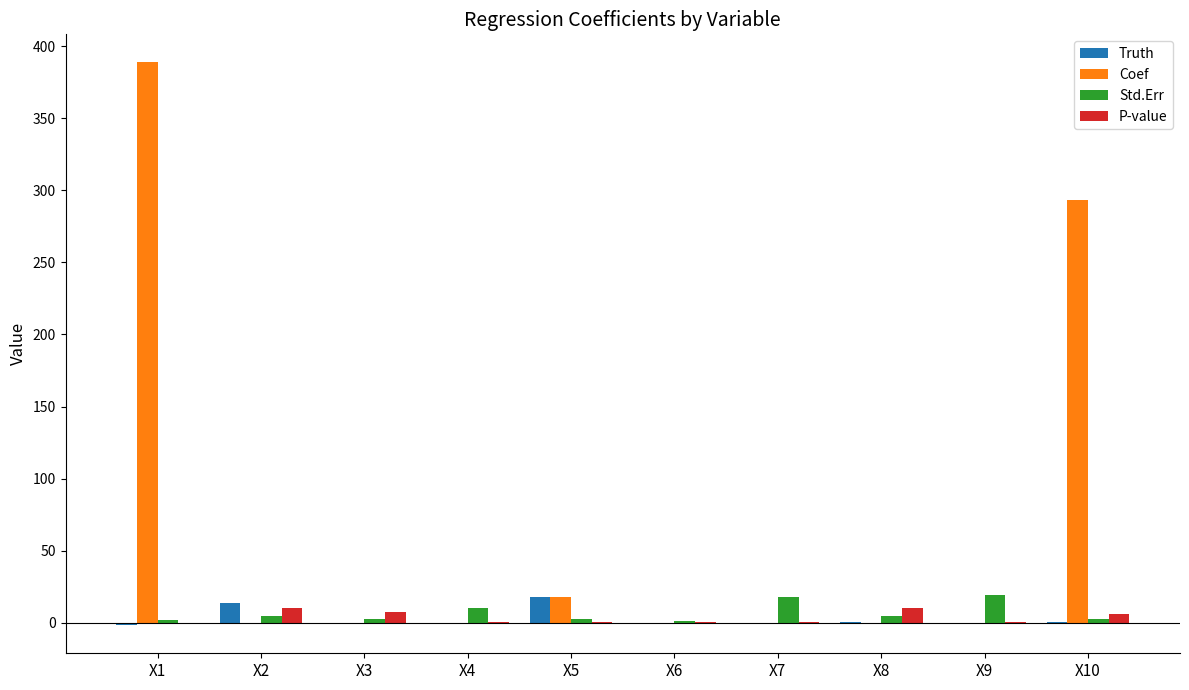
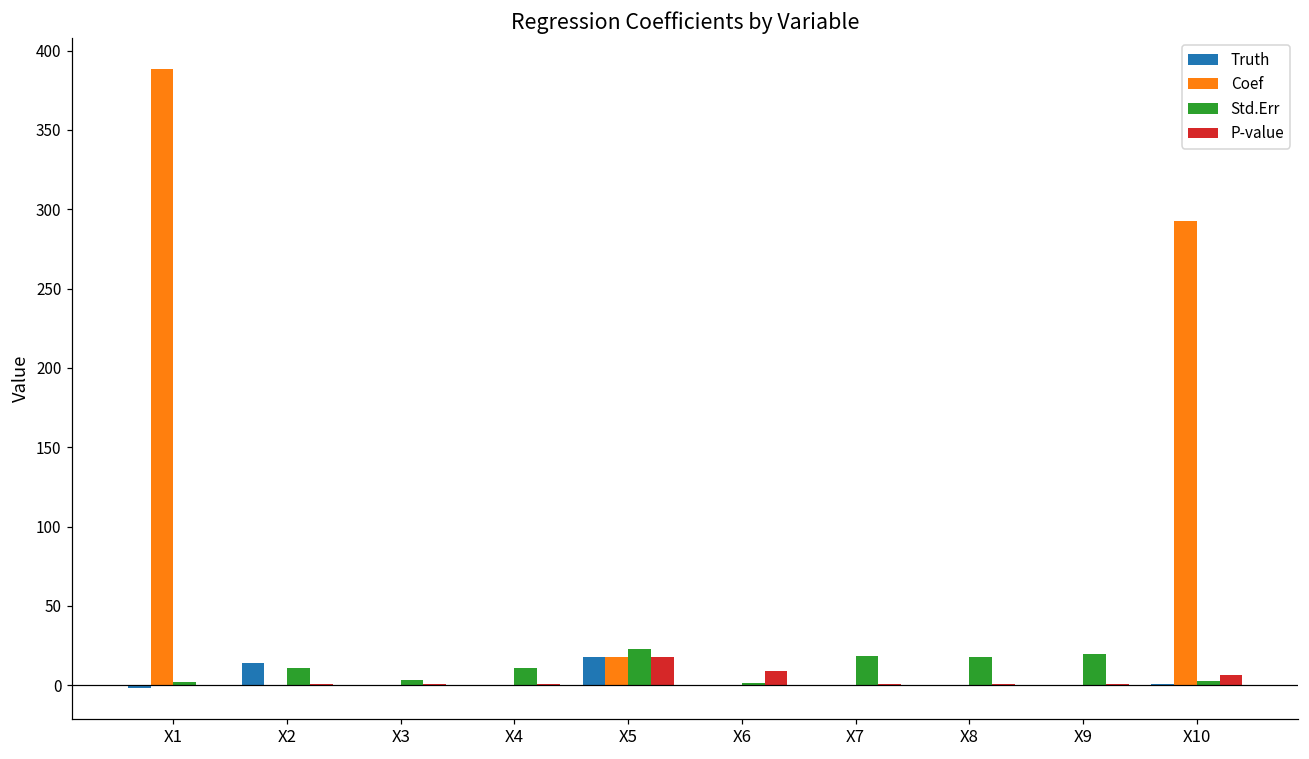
  {
    "Truth": {
      "X2": 14,
      "X5": 18
    },
    "Coef": {
      "X1": 389,
      "X5": 18,
      "X10": 293
    },
    "Std.Err": {
      "X1": 2,
-     "X2": 5,
+     "X2": 11,
      "X3": 3,
      "X4": 11,
-     "X5": 3,
+     "X5": 23,
      "X7": 18,
-     "X8": 5,
+     "X8": 18,
      "X9": 19,
      "X10": 2
    },
    "P-value": {
      "X1": 0,
-     "X2": 10,
-     "X3": 8,
-     "X5": 1,
-     "X6": 1,
-     "X8": 11,
+     "X2": 1,
+     "X3": 1,
+     "X5": 18,
+     "X6": 9,
+     "X8": 1,
      "X10": 7
    }
  }
